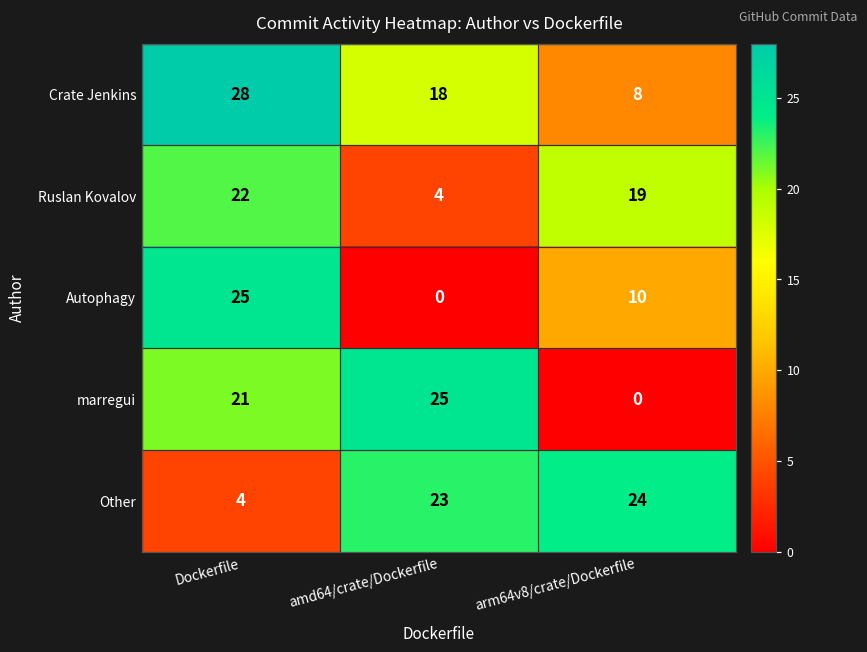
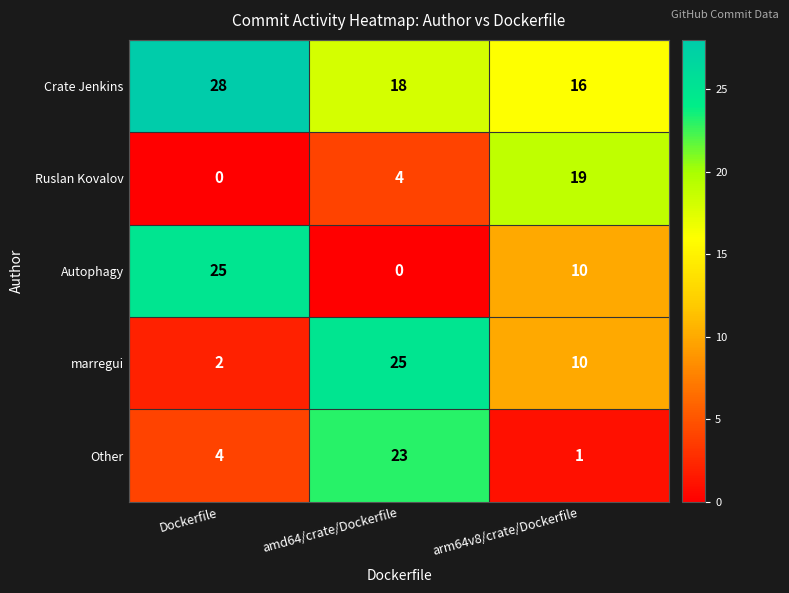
  {
    "Crate Jenkins": {
      "Dockerfile": 28,
      "amd64/crate/Dockerfile": 18,
-     "arm64v8/crate/Dockerfile": 8
+     "arm64v8/crate/Dockerfile": 16
    },
    "Ruslan Kovalov": {
-     "Dockerfile": 22,
+     "Dockerfile": 0,
      "amd64/crate/Dockerfile": 4,
      "arm64v8/crate/Dockerfile": 19
    },
    "Autophagy": {
      "Dockerfile": 25,
      "amd64/crate/Dockerfile": 0,
      "arm64v8/crate/Dockerfile": 10
    },
    "marregui": {
-     "Dockerfile": 21,
+     "Dockerfile": 2,
      "amd64/crate/Dockerfile": 25,
-     "arm64v8/crate/Dockerfile": 0
+     "arm64v8/crate/Dockerfile": 10
    },
    "Other": {
      "Dockerfile": 4,
      "amd64/crate/Dockerfile": 23,
-     "arm64v8/crate/Dockerfile": 24
+     "arm64v8/crate/Dockerfile": 1
    }
  }
